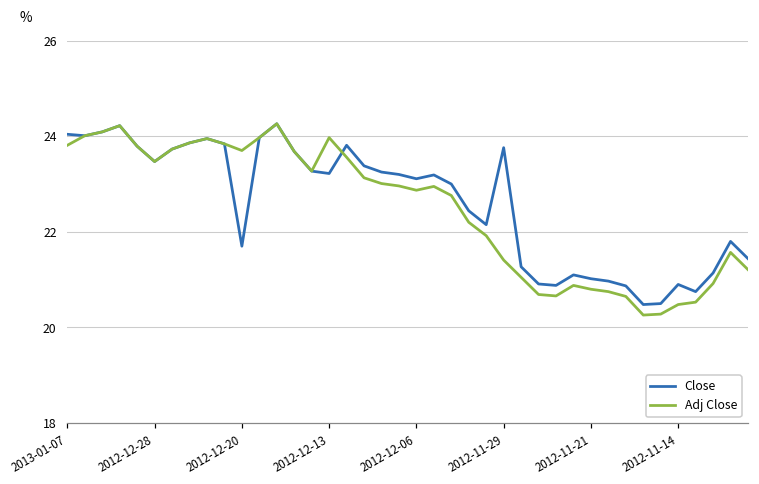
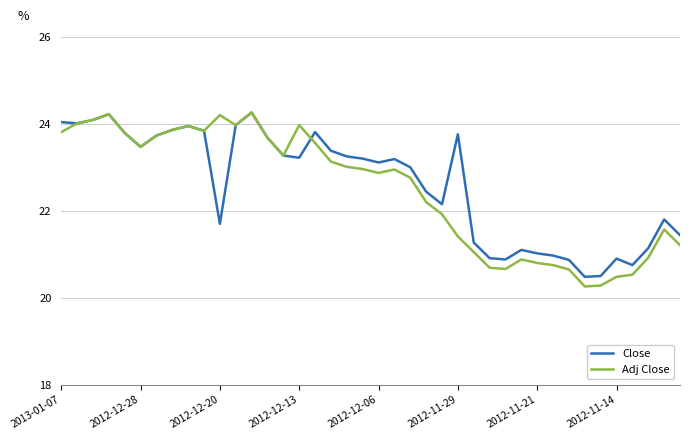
  {
    "Close": {
      "2013-01-07": 24.0,
      "2012-12-20": 21.7,
      "2012-12-13": 23.2,
      "2012-12-06": 23.1,
      "2012-11-29": 23.8,
      "2012-11-21": 21.0,
      "2012-11-14": 20.9
    },
    "Adj Close": {
      "2013-01-07": 23.8,
-     "2012-12-20": 23.7,
+     "2012-12-20": 24.2,
      "2012-12-13": 24.0,
      "2012-12-06": 22.9,
      "2012-11-29": 21.4,
      "2012-11-21": 20.8,
      "2012-11-14": 20.5
    }
  }
